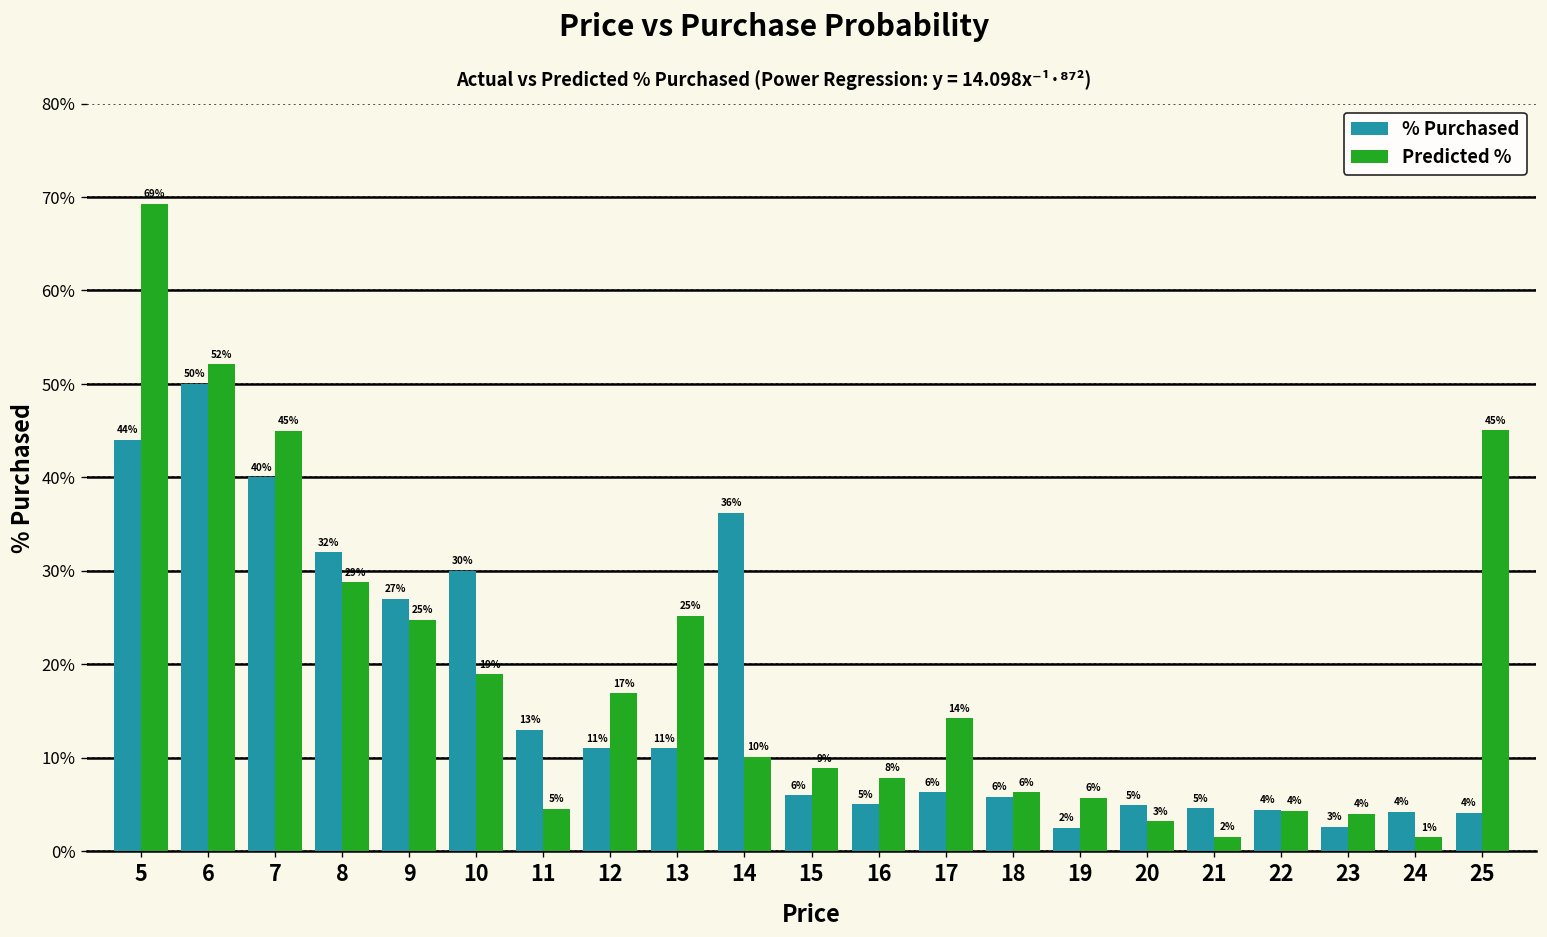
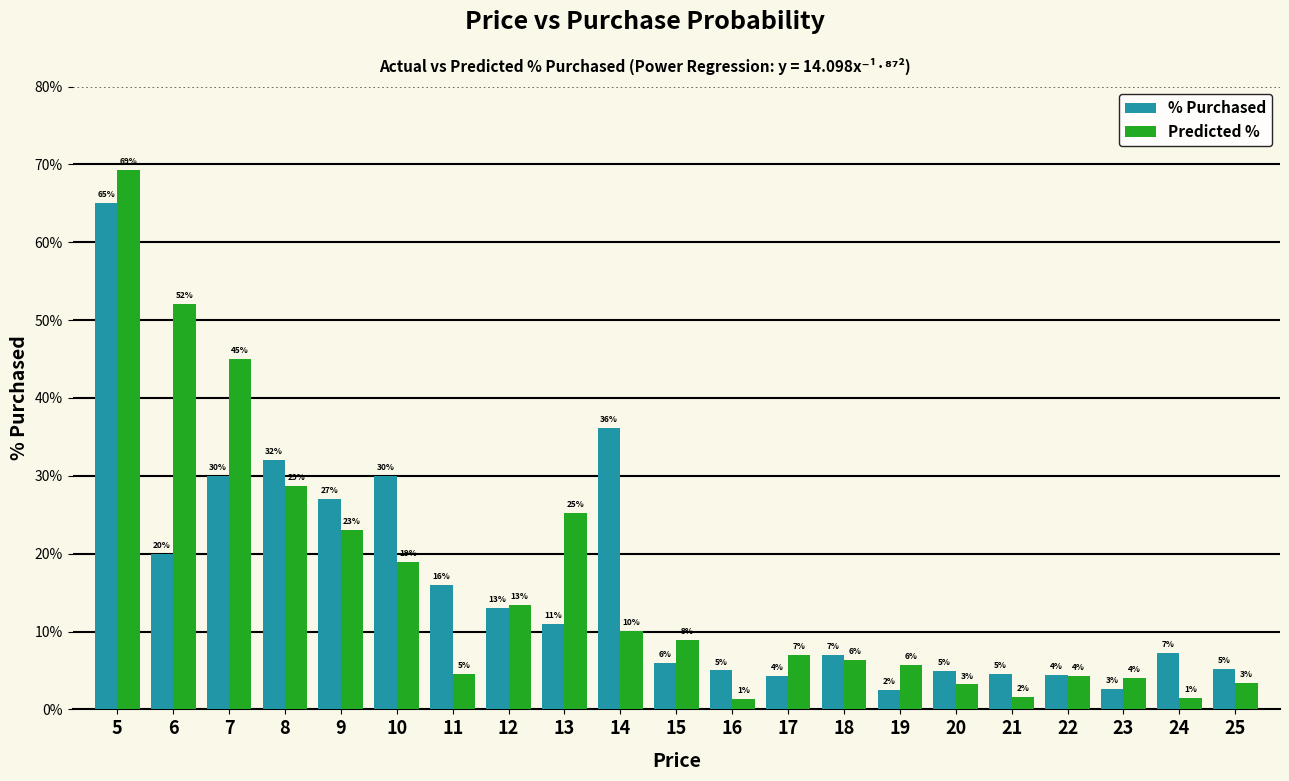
  {
    "% Purchased": {
-     "5": "44%",
-     "6": "50%",
-     "7": "40%",
+     "5": "65%",
+     "6": "20%",
+     "7": "30%",
      "8": "32%",
      "9": "27%",
      "10": "30%",
-     "11": "13%",
-     "12": "11%",
+     "11": "16%",
+     "12": "13%",
      "13": "11%",
      "14": "36%",
      "15": "6%",
      "16": "5%",
-     "17": "6%",
-     "18": "6%",
+     "17": "4%",
+     "18": "7%",
      "19": "2%",
      "20": "5%",
      "21": "5%",
      "22": "4%",
      "23": "3%",
-     "24": "4%",
-     "25": "4%"
+     "24": "7%",
+     "25": "5%"
    },
    "Predicted %": {
      "5": "69%",
      "6": "52%",
      "7": "45%",
      "8": "29%",
-     "9": "25%",
+     "9": "23%",
      "10": "19%",
      "11": "5%",
-     "12": "17%",
+     "12": "13%",
      "13": "25%",
      "14": "10%",
      "15": "9%",
-     "16": "8%",
-     "17": "14%",
+     "16": "1%",
+     "17": "7%",
      "18": "6%",
      "19": "6%",
      "20": "3%",
      "21": "2%",
      "22": "4%",
      "23": "4%",
      "24": "1%",
-     "25": "45%"
+     "25": "3%"
    }
  }
